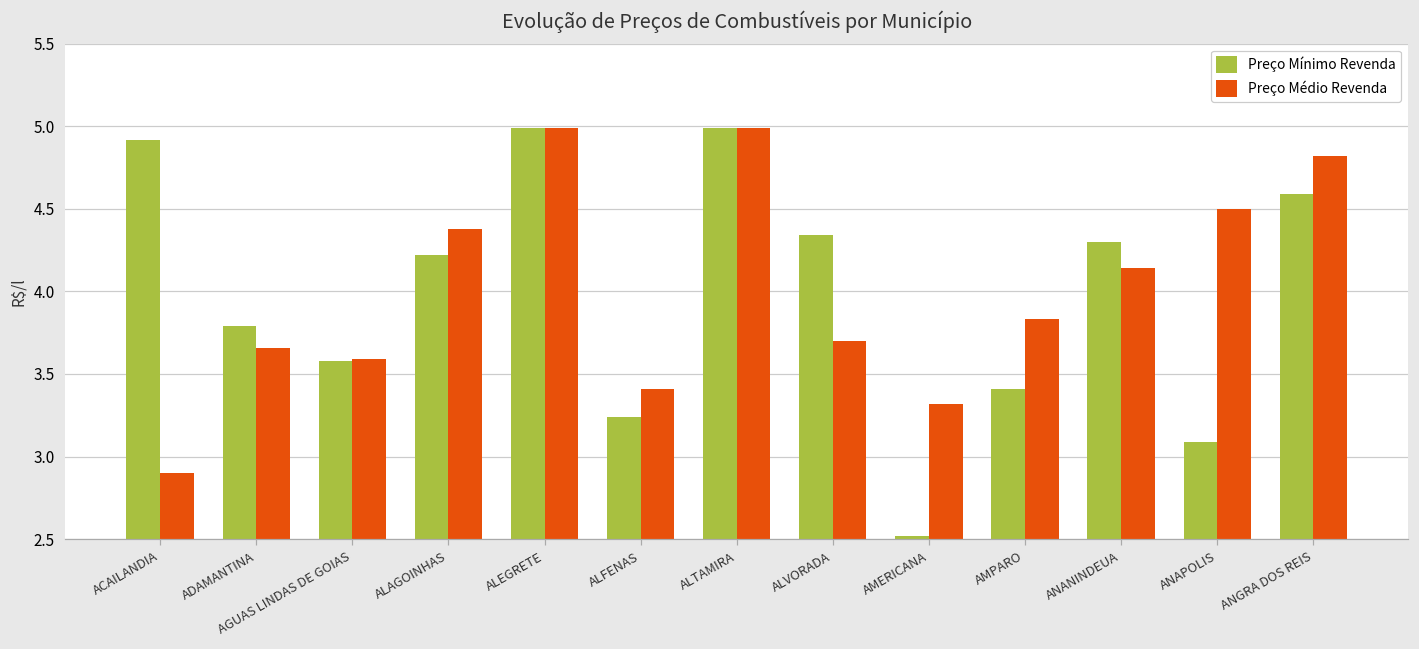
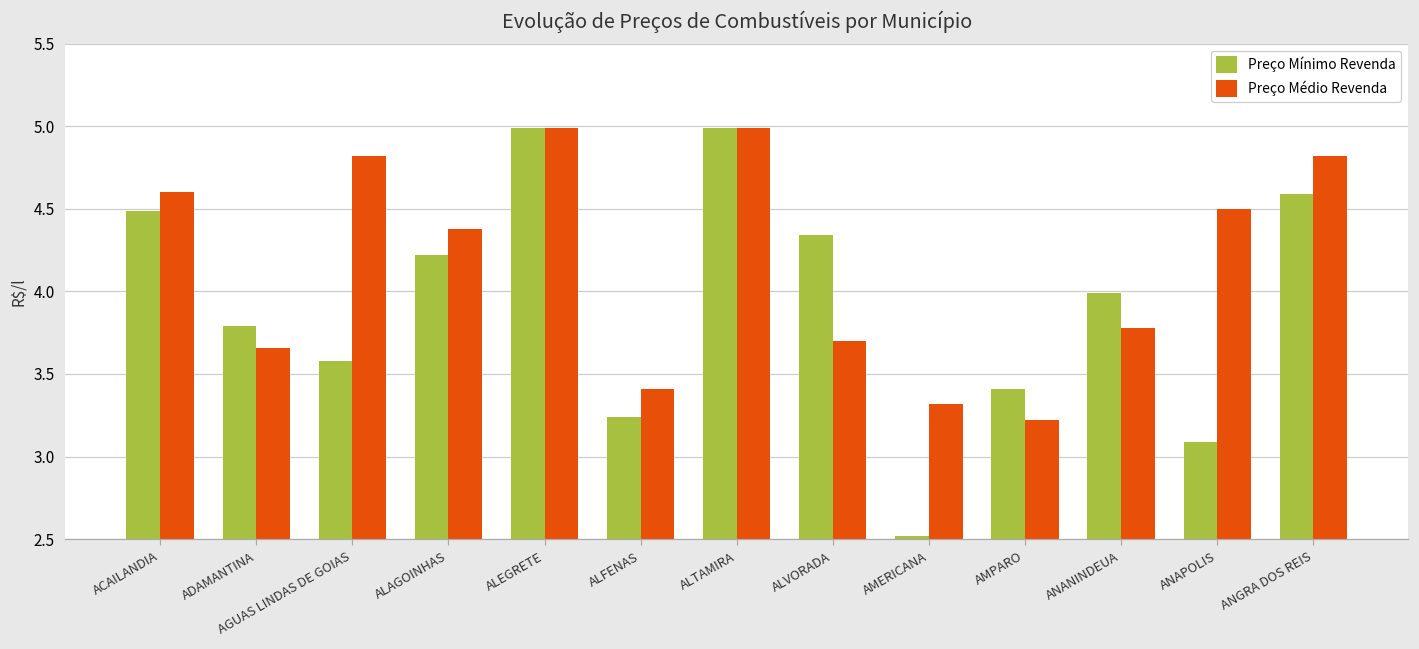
  {
    "Preço Mínimo Revenda": {
-     "ACAILANDIA": 4.92,
+     "ACAILANDIA": 4.49,
      "ADAMANTINA": 3.79,
      "AGUAS LINDAS DE GOIAS": 3.58,
      "ALAGOINHAS": 4.22,
      "ALEGRETE": 4.99,
      "ALFENAS": 3.24,
      "ALTAMIRA": 4.99,
      "ALVORADA": 4.34,
      "AMERICANA": 2.52,
      "AMPARO": 3.41,
-     "ANANINDEUA": 4.30,
+     "ANANINDEUA": 3.99,
      "ANAPOLIS": 3.09,
      "ANGRA DOS REIS": 4.59
    },
    "Preço Médio Revenda": {
-     "ACAILANDIA": 2.9,
+     "ACAILANDIA": 4.6,
      "ADAMANTINA": 3.66,
-     "AGUAS LINDAS DE GOIAS": 3.59,
+     "AGUAS LINDAS DE GOIAS": 4.82,
      "ALAGOINHAS": 4.38,
      "ALEGRETE": 4.99,
      "ALFENAS": 3.41,
      "ALTAMIRA": 4.99,
      "ALVORADA": 3.70,
      "AMERICANA": 3.32,
-     "AMPARO": 3.83,
-     "ANANINDEUA": 4.14,
+     "AMPARO": 3.22,
+     "ANANINDEUA": 3.78,
      "ANAPOLIS": 4.50,
      "ANGRA DOS REIS": 4.82
    }
  }
